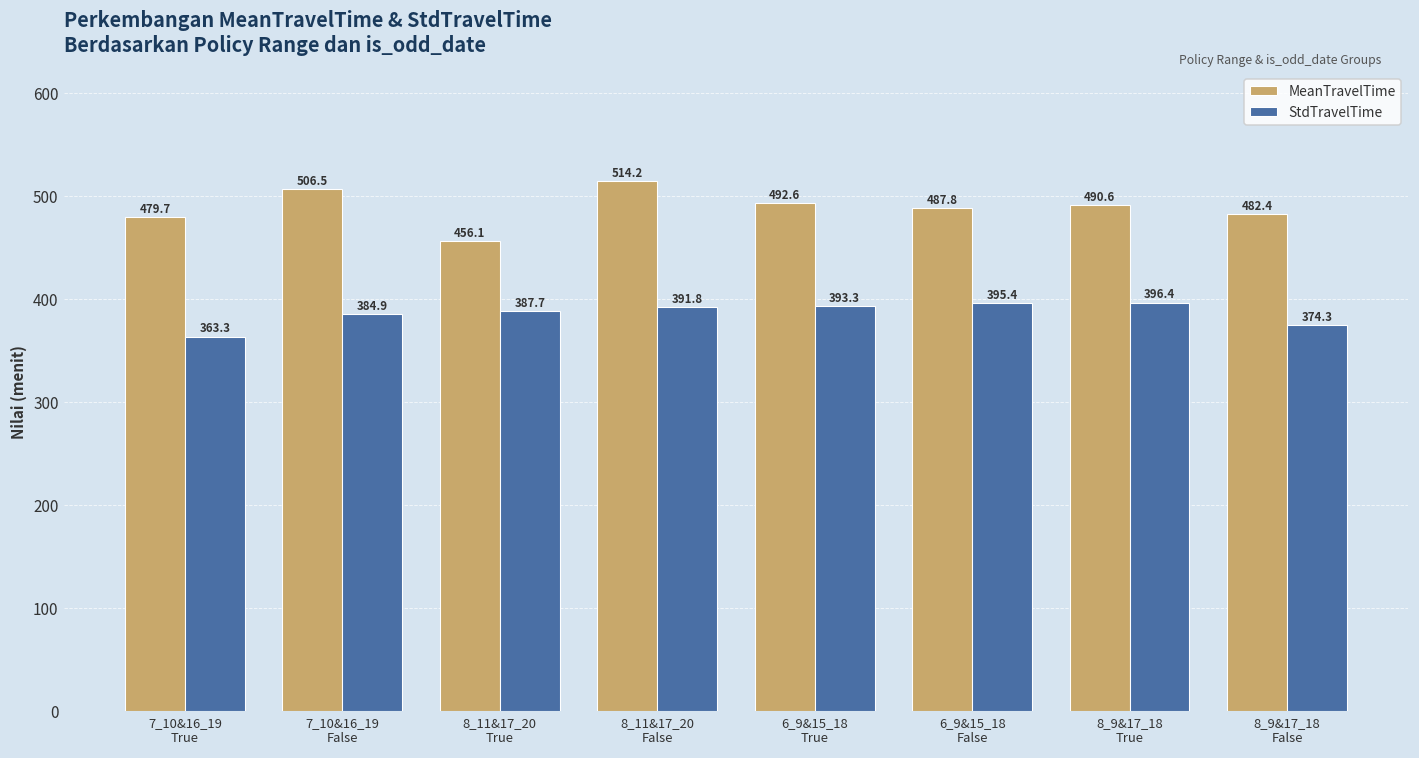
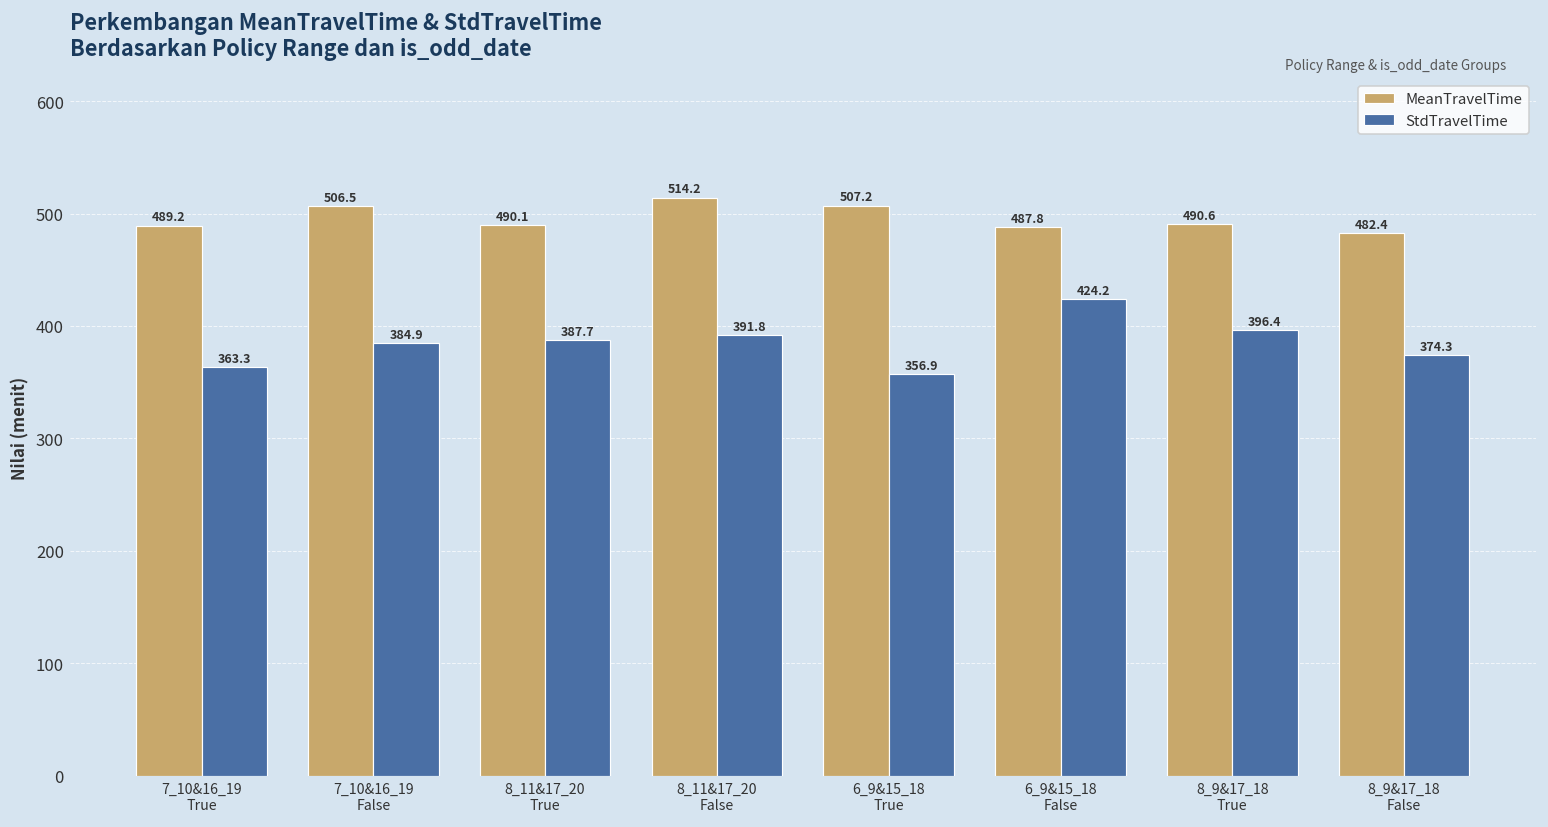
  {
    "MeanTravelTime": {
-     "7_10&16_19 True": 479.7,
+     "7_10&16_19 True": 489.2,
      "7_10&16_19 False": 506.5,
-     "8_11&17_20 True": 456.1,
+     "8_11&17_20 True": 490.1,
      "8_11&17_20 False": 514.2,
-     "6_9&15_18 True": 492.6,
+     "6_9&15_18 True": 507.2,
      "6_9&15_18 False": 487.8,
      "8_9&17_18 True": 490.6,
      "8_9&17_18 False": 482.4
    },
    "StdTravelTime": {
      "7_10&16_19 True": 363.3,
      "7_10&16_19 False": 384.9,
      "8_11&17_20 True": 387.7,
      "8_11&17_20 False": 391.8,
-     "6_9&15_18 True": 393.3,
-     "6_9&15_18 False": 395.4,
+     "6_9&15_18 True": 356.9,
+     "6_9&15_18 False": 424.2,
      "8_9&17_18 True": 396.4,
      "8_9&17_18 False": 374.3
    }
  }
